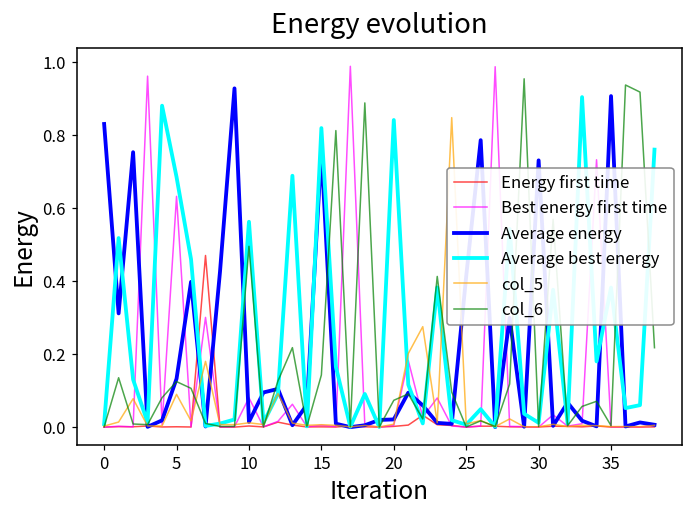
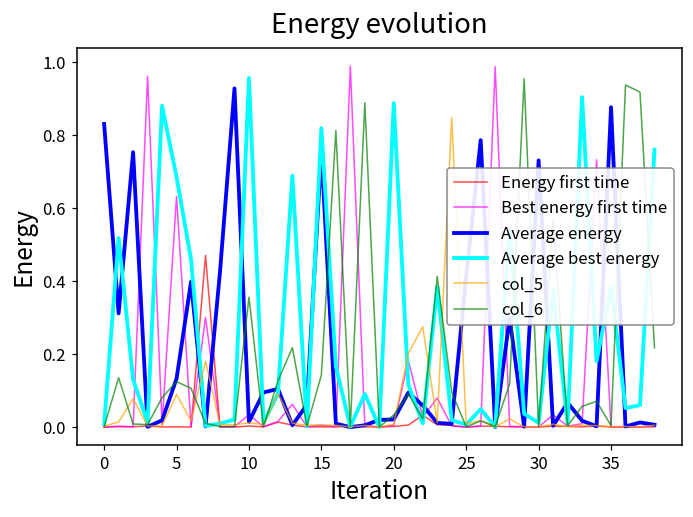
  {
    "Energy first time": {
      "5": 0.00,
      "10": 0.00
    },
    "Best energy first time": {
      "5": 0.63,
-     "10": 0.08
+     "10": 0.03
    },
    "Average energy": {
      "0": 0.83,
      "5": 0.13,
      "15": 0.76,
      "20": 0.02,
      "30": 0.73,
-     "35": 0.91
+     "35": 0.88
    },
    "Average best energy": {
      "5": 0.69,
-     "10": 0.56,
+     "10": 0.96,
      "15": 0.82,
-     "20": 0.84,
+     "20": 0.89,
      "30": 0.01
    },
    "col_5": {
      "5": 0.09
    },
    "col_6": {
      "5": 0.13,
-     "10": 0.50,
+     "10": 0.36,
      "15": 0.14,
-     "20": 0.07
+     "20": 0.03
    }
  }
